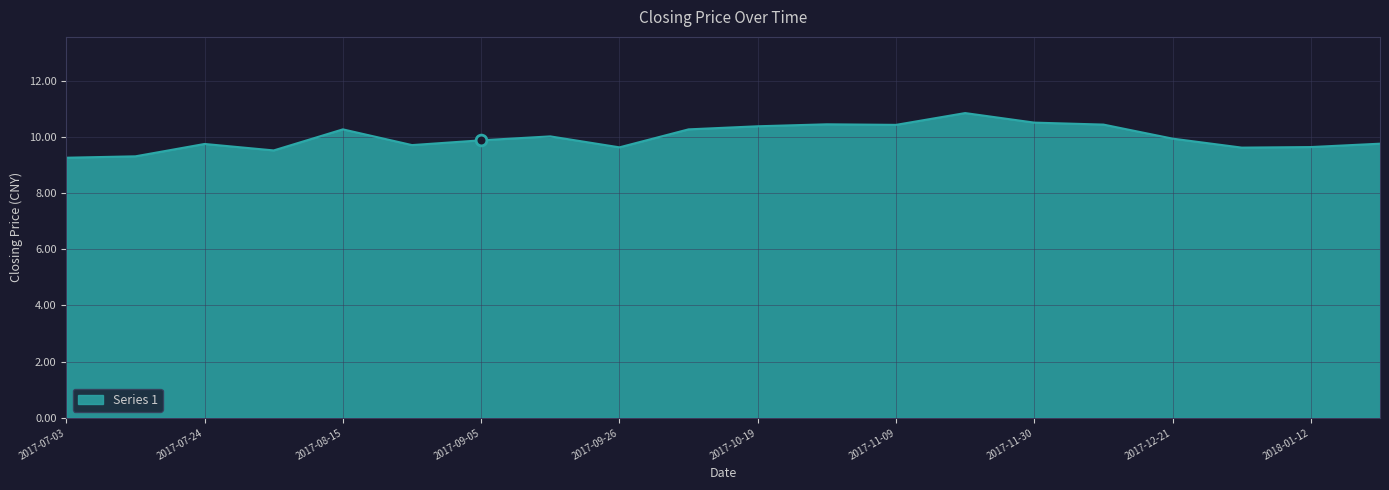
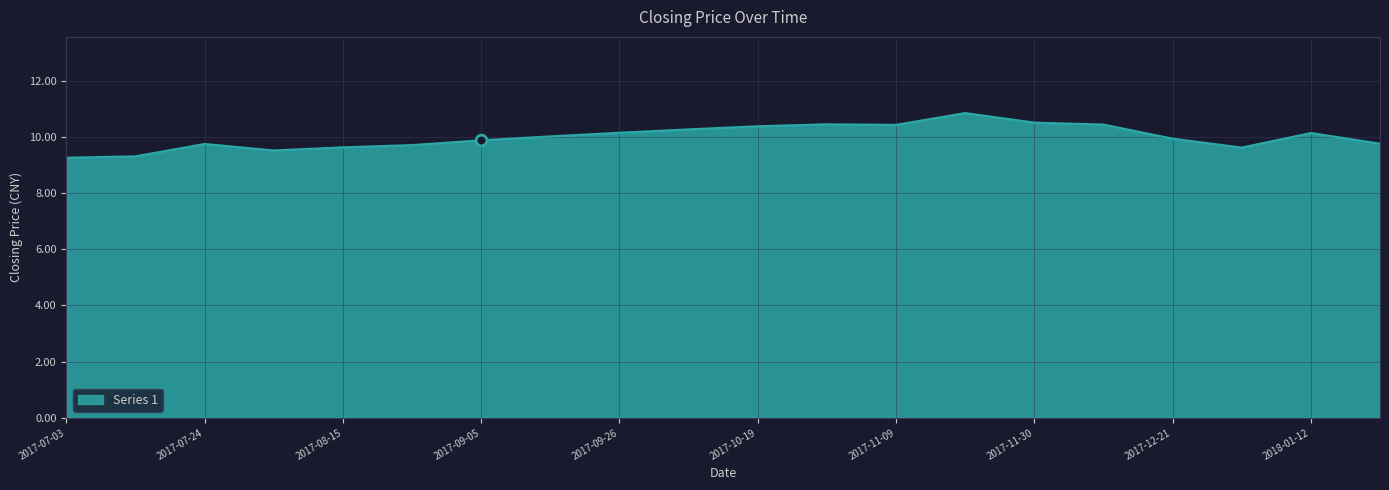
  {
    "Series 1": {
      "2017-07-03": 9.3,
      "2017-07-24": 9.8,
-     "2017-08-15": 10.3,
-     "2017-09-26": 9.6,
+     "2017-08-15": 9.6,
+     "2017-09-26": 10.2,
      "2017-10-19": 10.4,
      "2017-11-09": 10.4,
      "2017-11-30": 10.5,
      "2017-12-21": 9.9,
-     "2018-01-12": 9.6
+     "2018-01-12": 10.1
    }
  }
